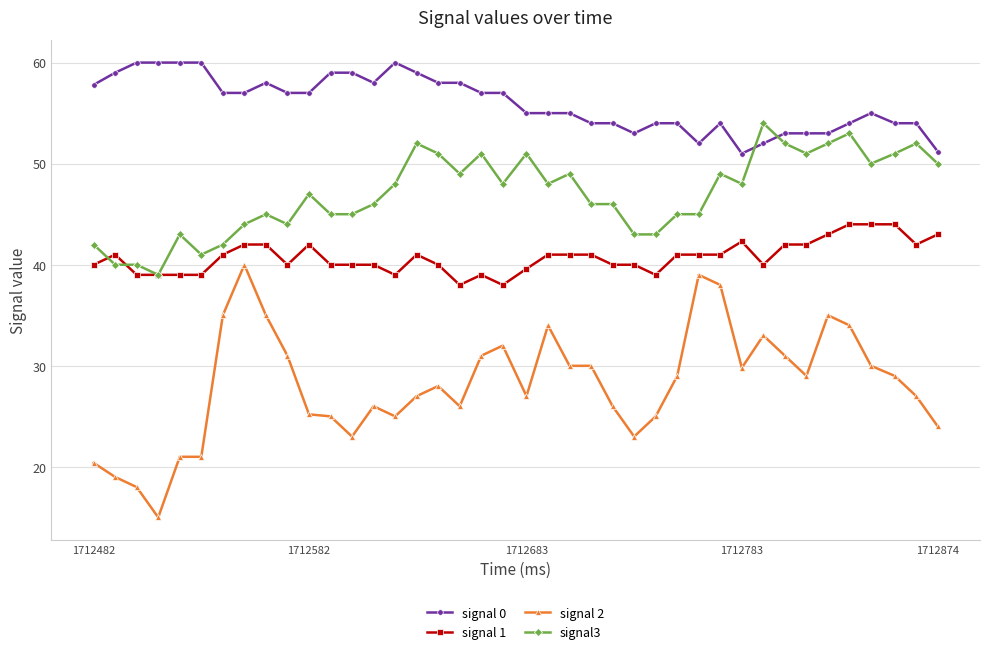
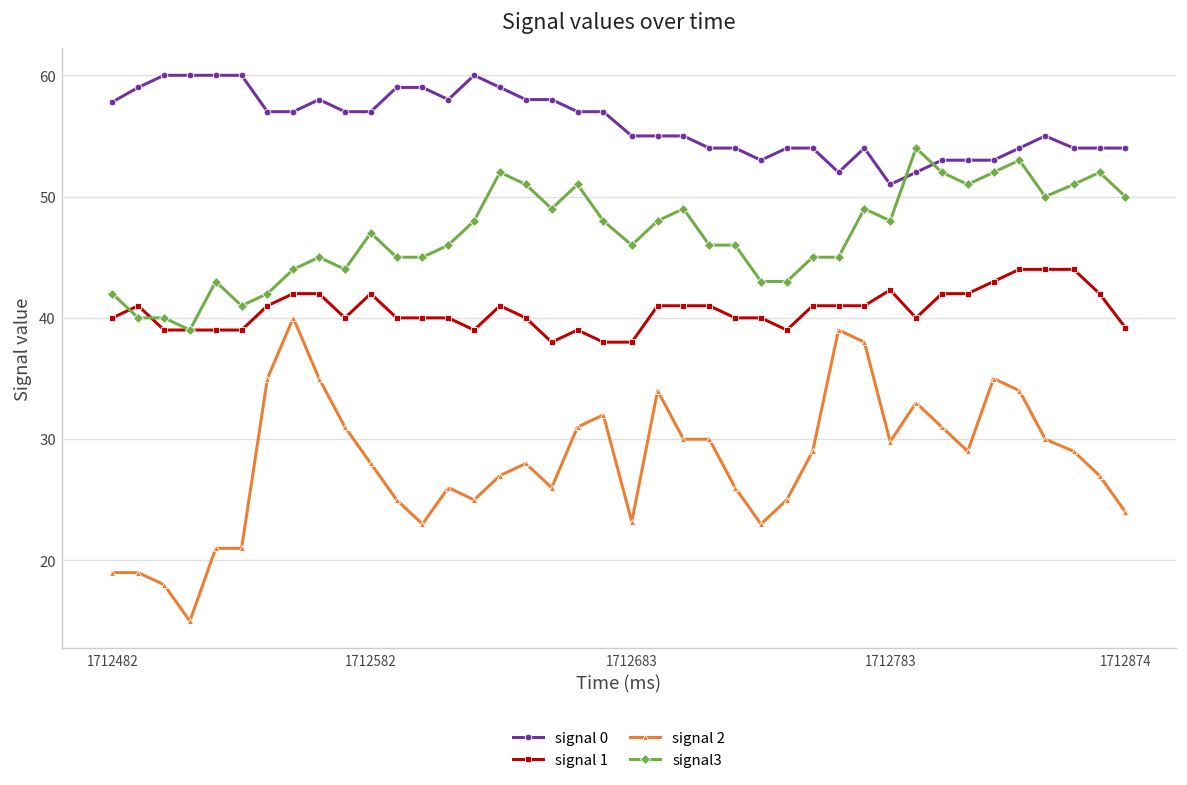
  {
    "signal 0": {
      "1712482": 57.8,
      "1712582": 57.0,
      "1712683": 55.0,
      "1712783": 51.0,
-     "1712874": 51.2
+     "1712874": 54.0
    },
    "signal 1": {
      "1712482": 40.0,
      "1712582": 42.0,
-     "1712683": 39.6,
+     "1712683": 38.0,
      "1712783": 42.3,
-     "1712874": 43.0
+     "1712874": 39.2
    },
    "signal 2": {
-     "1712482": 20.4,
-     "1712582": 25.2,
-     "1712683": 27.0,
+     "1712482": 19.0,
+     "1712582": 28.0,
+     "1712683": 23.2,
      "1712783": 29.8,
      "1712874": 24.0
    },
    "signal3": {
      "1712482": 42,
      "1712582": 47,
-     "1712683": 51,
+     "1712683": 46,
      "1712783": 48,
      "1712874": 50
    }
  }
